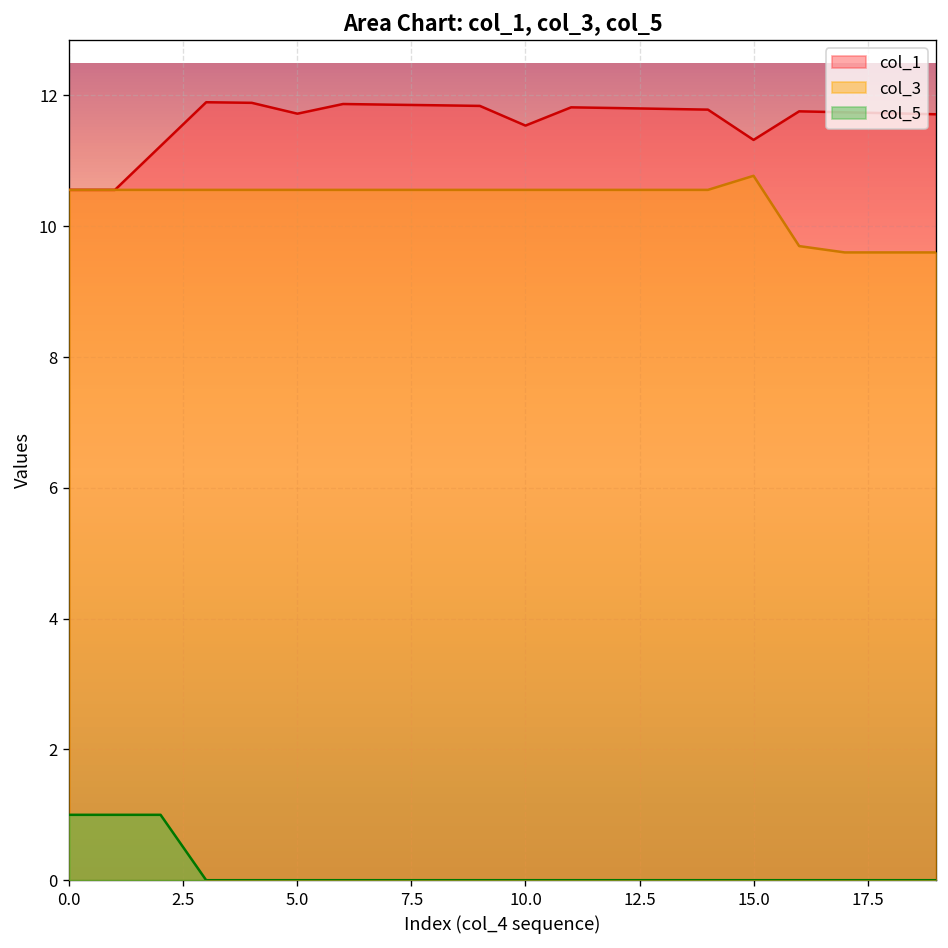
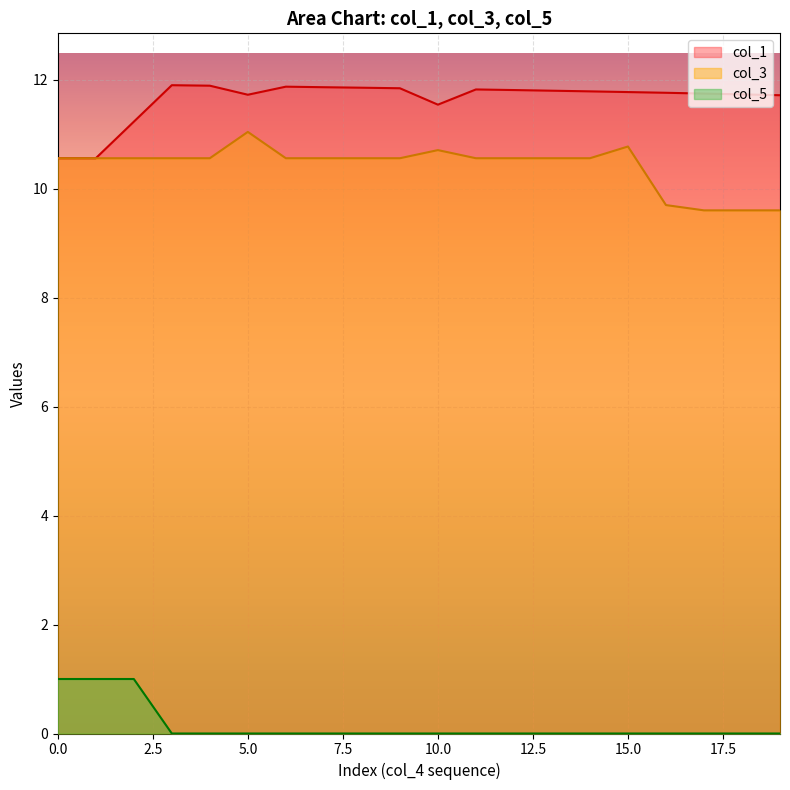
  {
    "col_1": {
      "5.0": 11.7,
      "10.0": 11.5,
-     "15.0": 11.3
+     "15.0": 11.8
    },
    "col_3": {
-     "5.0": 10.6,
-     "10.0": 10.6,
+     "5.0": 11.0,
+     "10.0": 10.7,
      "15.0": 10.8
    },
    "col_5": {
      "0.0": 1.0,
      "5.0": 0.0,
      "10.0": 0.0,
      "15.0": 0.0
    }
  }
